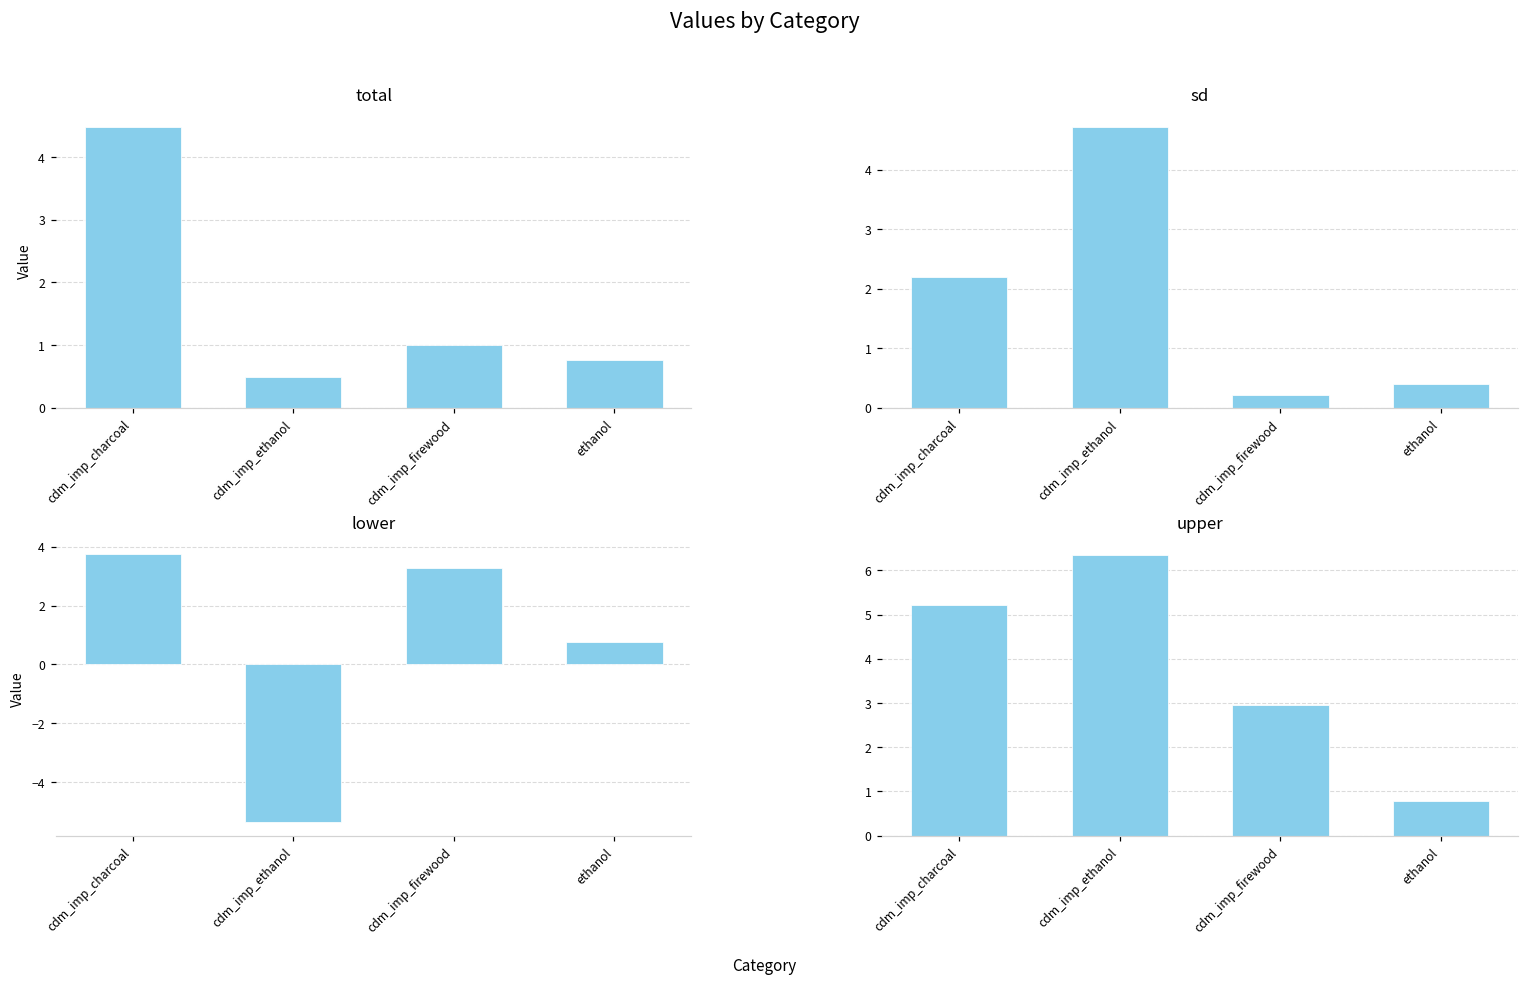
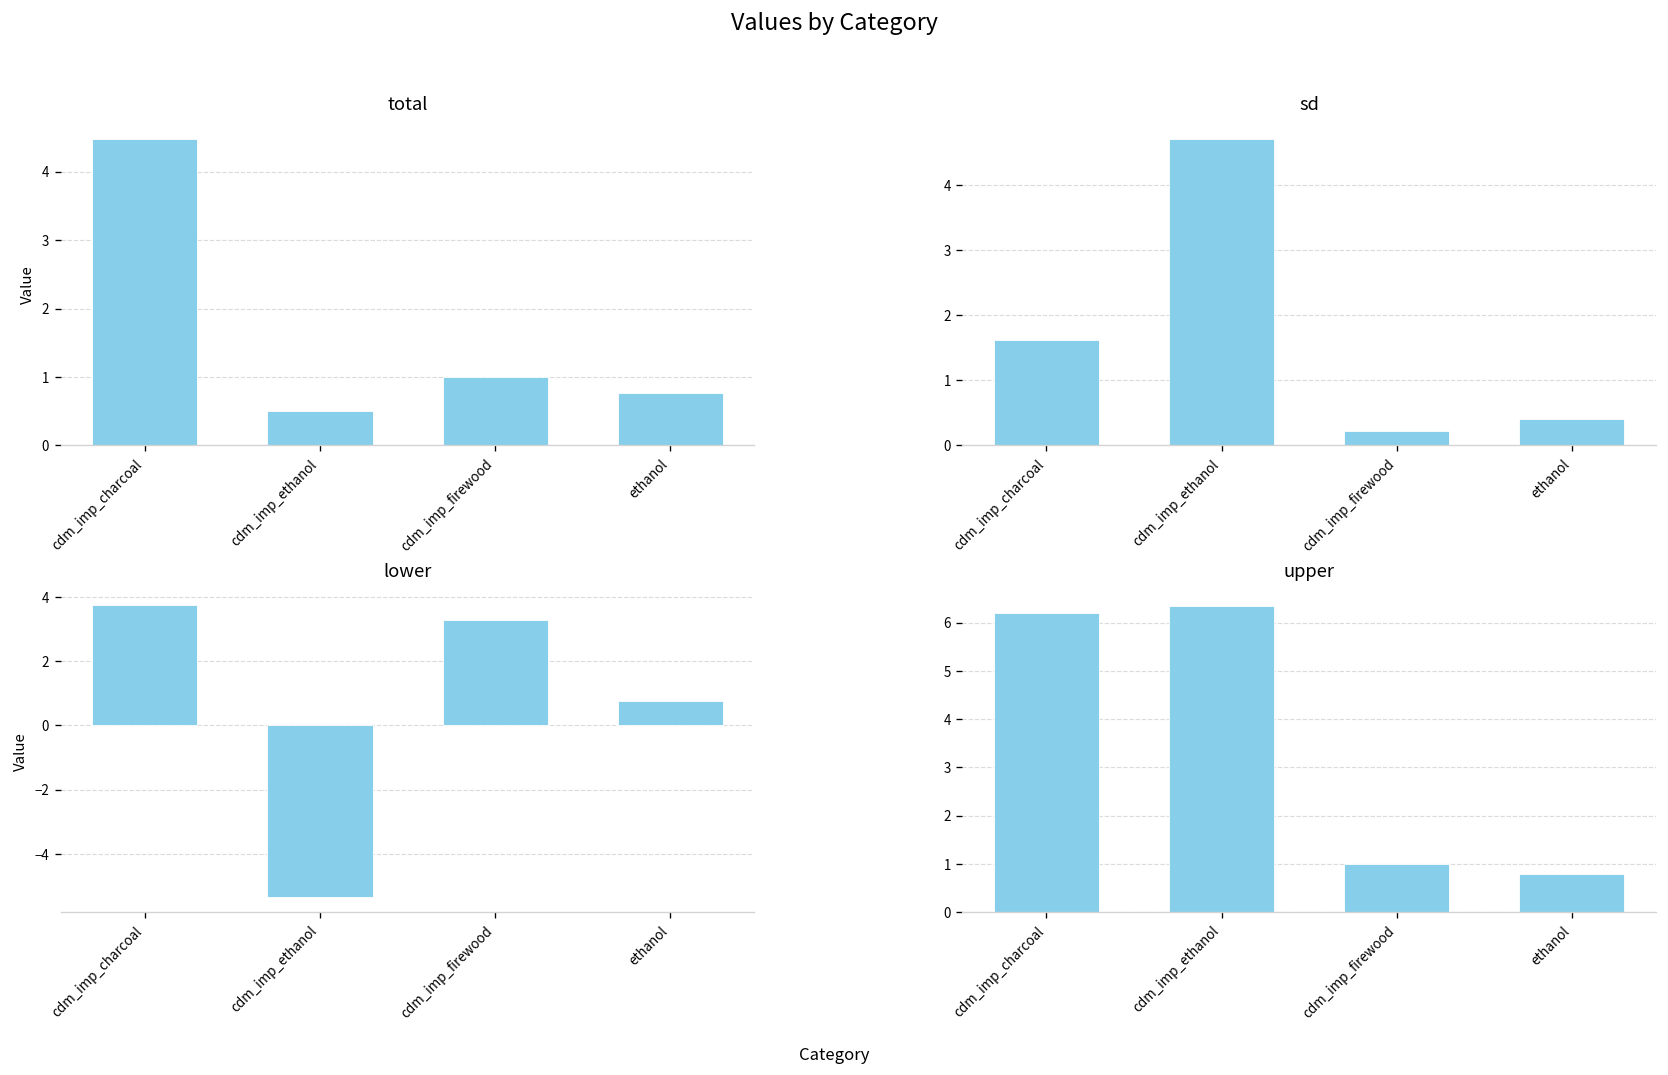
  {
    "total": {
      "cdm_imp_charcoal": 4.5,
      "cdm_imp_ethanol": 0.5,
      "cdm_imp_firewood": 1.0,
      "ethanol": 0.8
    },
    "sd": {
-     "cdm_imp_charcoal": 2.2,
+     "cdm_imp_charcoal": 1.6,
      "cdm_imp_ethanol": 4.7,
      "cdm_imp_firewood": 0.2,
      "ethanol": 0.4
    },
    "lower": {
      "cdm_imp_charcoal": 3.8,
      "cdm_imp_ethanol": -5.4,
      "cdm_imp_firewood": 3.3,
      "ethanol": 0.7
    },
    "upper": {
-     "cdm_imp_charcoal": 5.2,
+     "cdm_imp_charcoal": 6.2,
      "cdm_imp_ethanol": 6.4,
-     "cdm_imp_firewood": 3.0,
+     "cdm_imp_firewood": 1.0,
      "ethanol": 0.8
    }
  }
